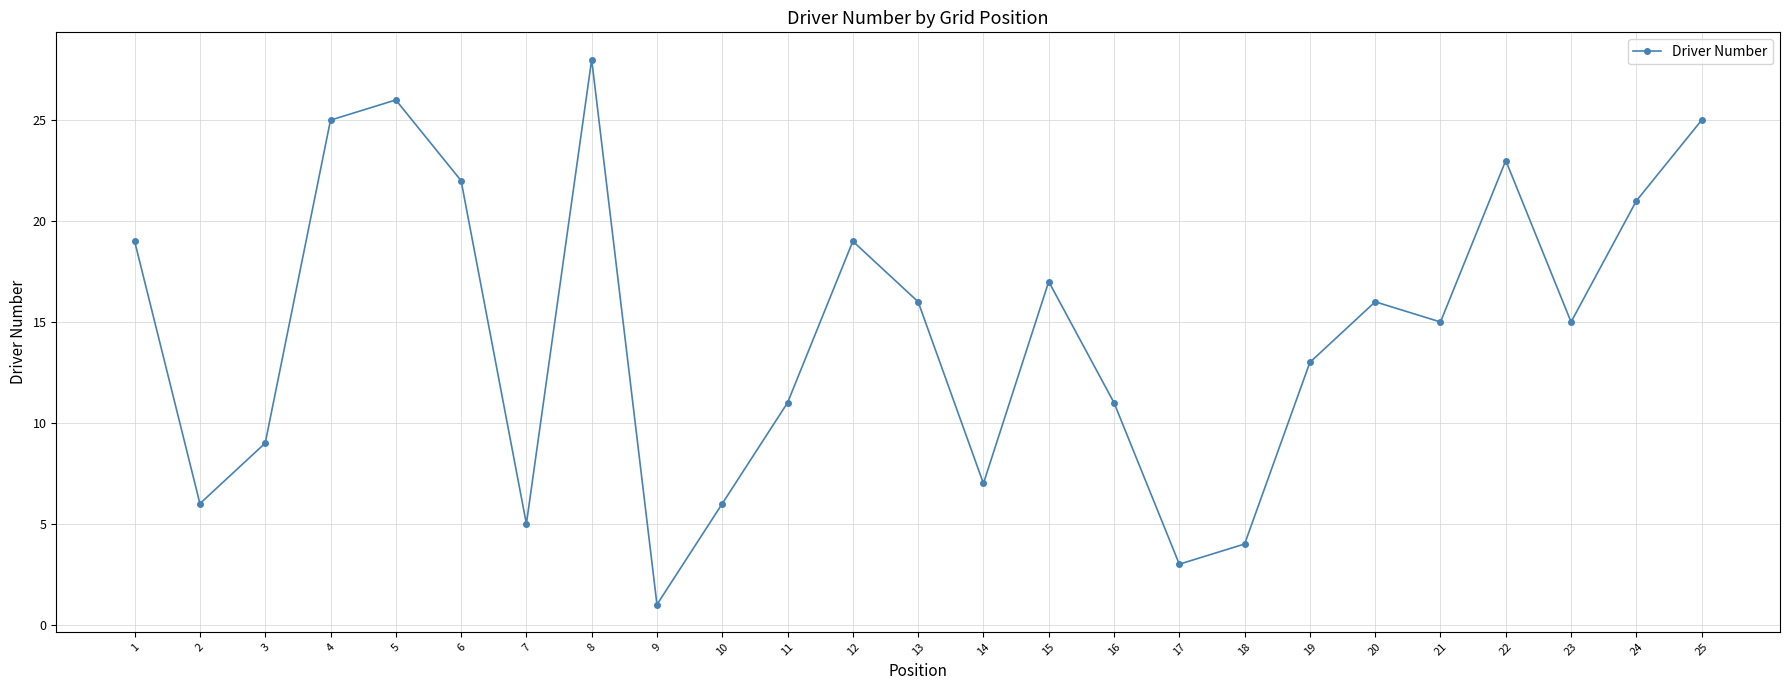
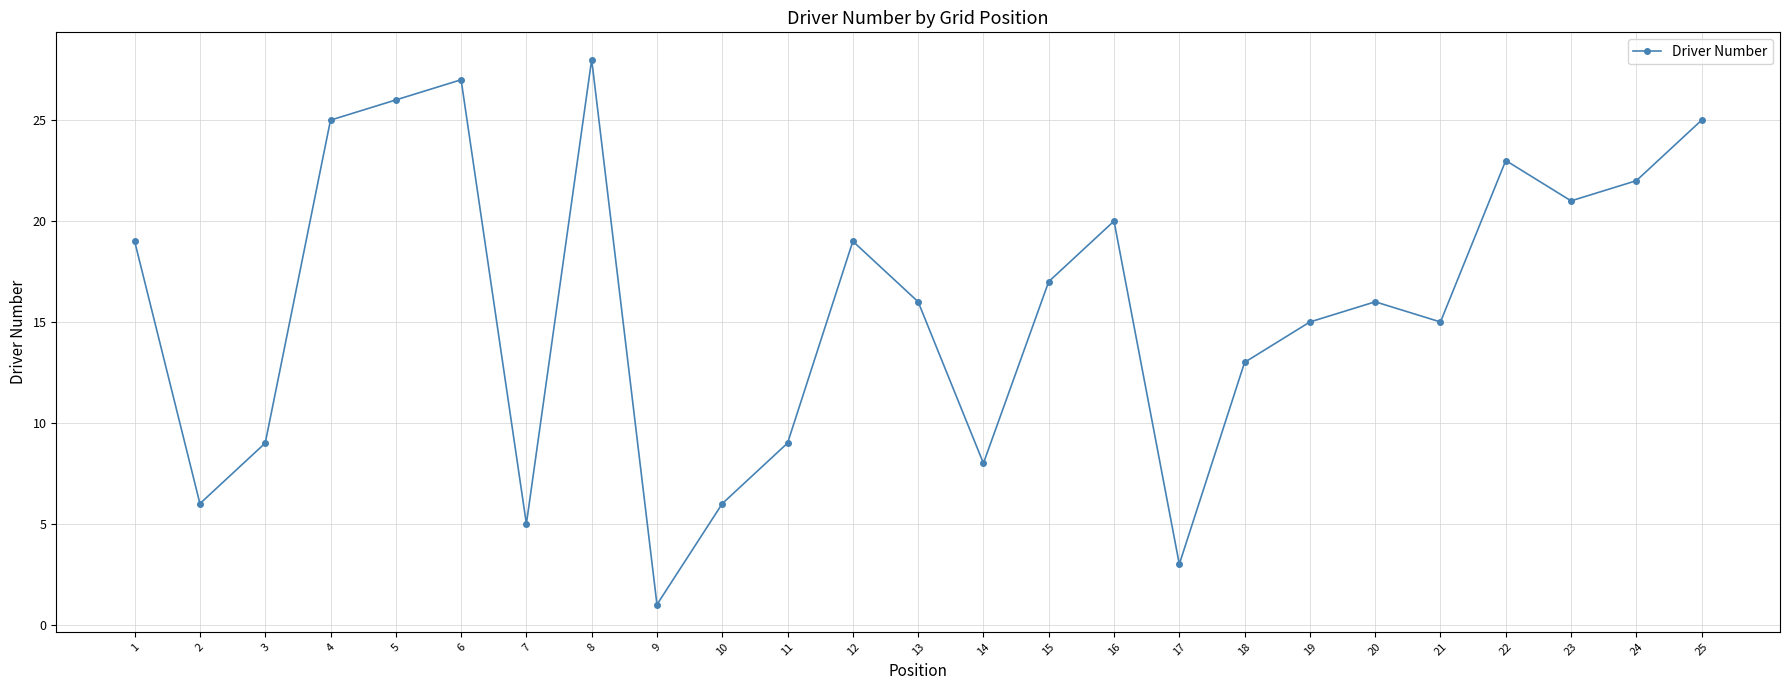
  {
    "1": 19,
    "2": 6,
    "3": 9,
    "4": 25,
    "5": 26,
-   "6": 22,
+   "6": 27,
    "7": 5,
    "8": 28,
    "9": 1,
    "10": 6,
-   "11": 11,
+   "11": 9,
    "12": 19,
    "13": 16,
-   "14": 7,
+   "14": 8,
    "15": 17,
-   "16": 11,
+   "16": 20,
    "17": 3,
-   "18": 4,
-   "19": 13,
+   "18": 13,
+   "19": 15,
    "20": 16,
    "21": 15,
    "22": 23,
-   "23": 15,
-   "24": 21,
+   "23": 21,
+   "24": 22,
    "25": 25
  }
